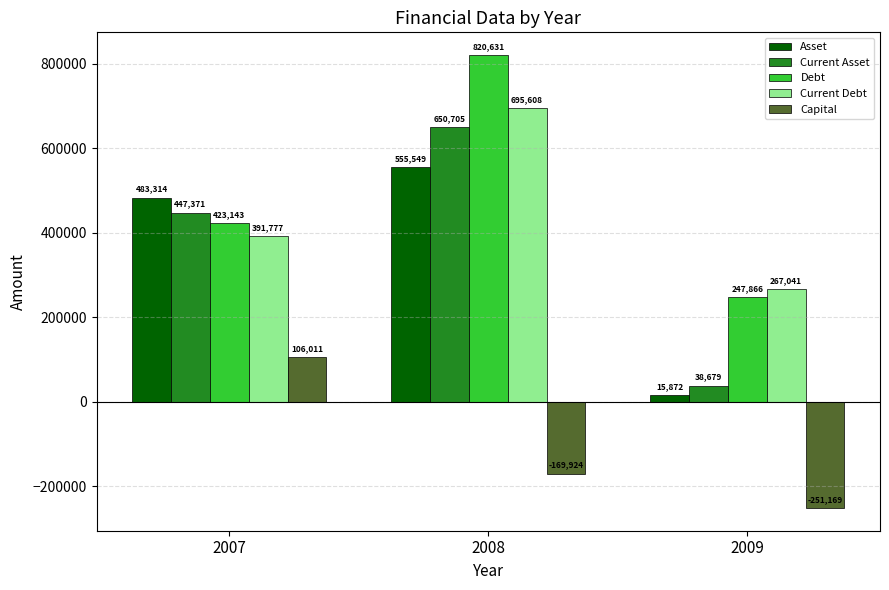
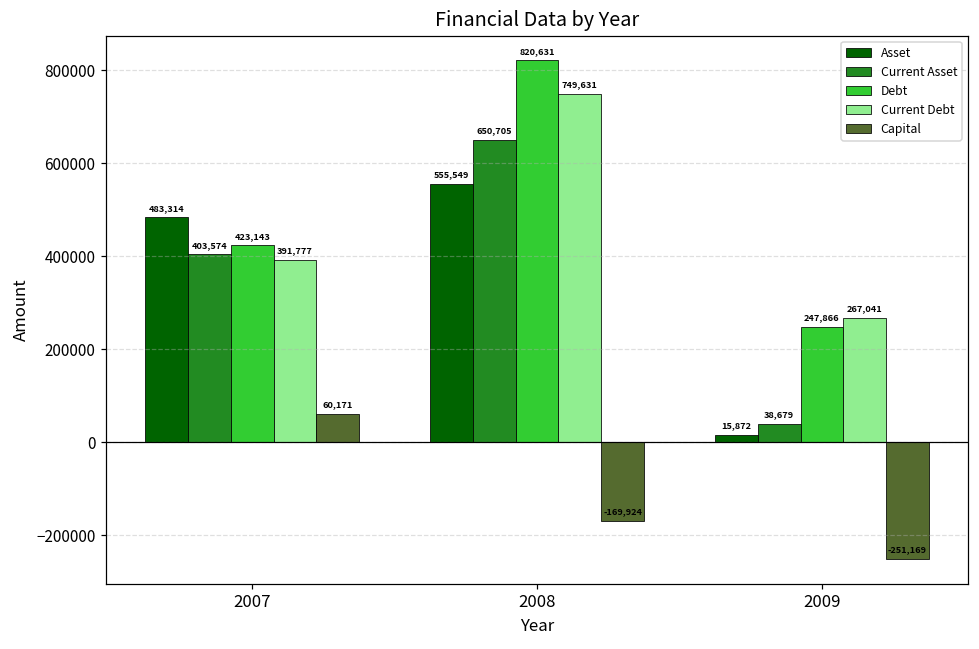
  {
    "Asset": {
      "2007": "483,314",
      "2008": "555,549",
      "2009": "15,872"
    },
    "Current Asset": {
-     "2007": "447,371",
+     "2007": "403,574",
      "2008": "650,705",
      "2009": "38,679"
    },
    "Debt": {
      "2007": "423,143",
      "2008": "820,631",
      "2009": "247,866"
    },
    "Current Debt": {
      "2007": "391,777",
-     "2008": "695,608",
+     "2008": "749,631",
      "2009": "267,041"
    },
    "Capital": {
-     "2007": "106,011",
+     "2007": "60,171",
      "2008": "-169,924",
      "2009": "-251,169"
    }
  }
